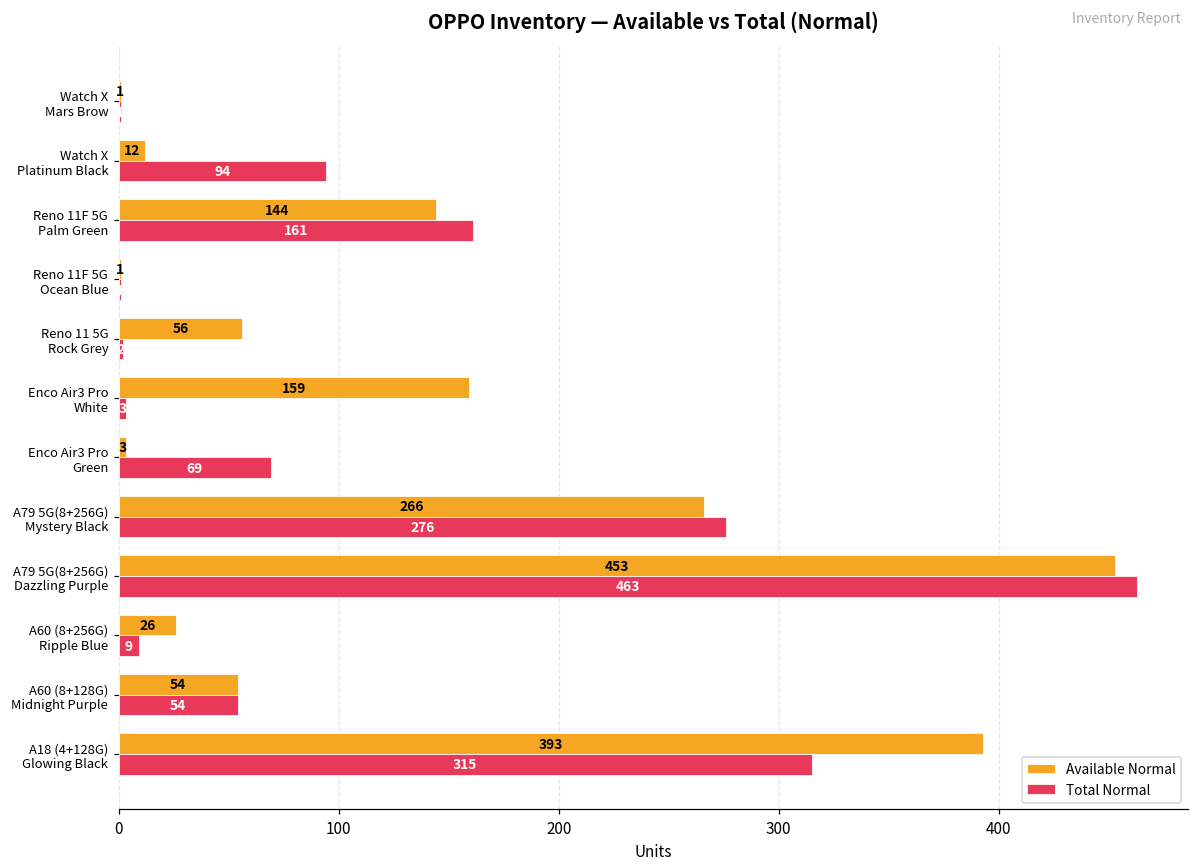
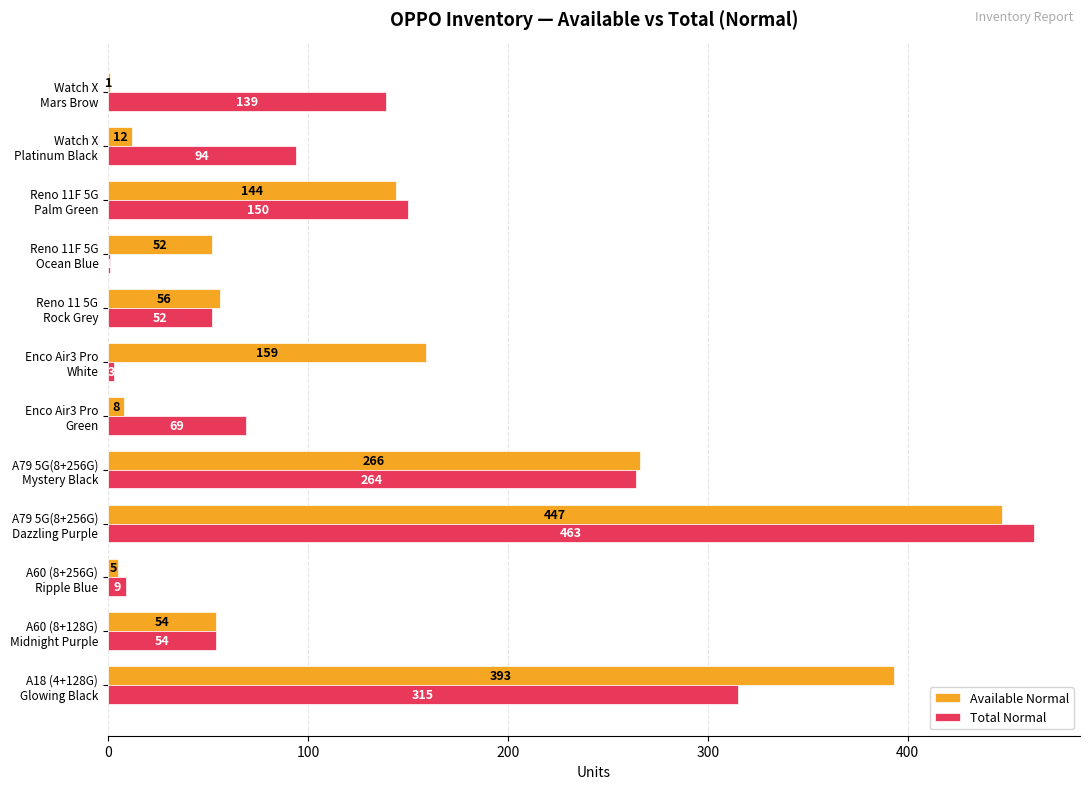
  {
    "Available Normal": {
      "Watch X Mars Brow": 1,
      "Watch X Platinum Black": 12,
      "Reno 11F 5G Palm Green": 144,
-     "Reno 11F 5G Ocean Blue": 1,
+     "Reno 11F 5G Ocean Blue": 52,
      "Reno 11 5G Rock Grey": 56,
      "Enco Air3 Pro White": 159,
-     "Enco Air3 Pro Green": 3,
+     "Enco Air3 Pro Green": 8,
      "A79 5G(8+256G) Mystery Black": 266,
-     "A79 5G(8+256G) Dazzling Purple": 453,
-     "A60 (8+256G) Ripple Blue": 26,
+     "A79 5G(8+256G) Dazzling Purple": 447,
+     "A60 (8+256G) Ripple Blue": 5,
      "A60 (8+128G) Midnight Purple": 54,
      "A18 (4+128G) Glowing Black": 393
    },
    "Total Normal": {
-     "Watch X Mars Brow": 1,
+     "Watch X Mars Brow": 139,
      "Watch X Platinum Black": 94,
-     "Reno 11F 5G Palm Green": 161,
-     "Reno 11 5G Rock Grey": 2,
+     "Reno 11F 5G Palm Green": 150,
+     "Reno 11 5G Rock Grey": 52,
      "Enco Air3 Pro Green": 69,
-     "A79 5G(8+256G) Mystery Black": 276,
+     "A79 5G(8+256G) Mystery Black": 264,
      "A79 5G(8+256G) Dazzling Purple": 463,
      "A60 (8+256G) Ripple Blue": 9,
      "A60 (8+128G) Midnight Purple": 54,
      "A18 (4+128G) Glowing Black": 315
    }
  }
